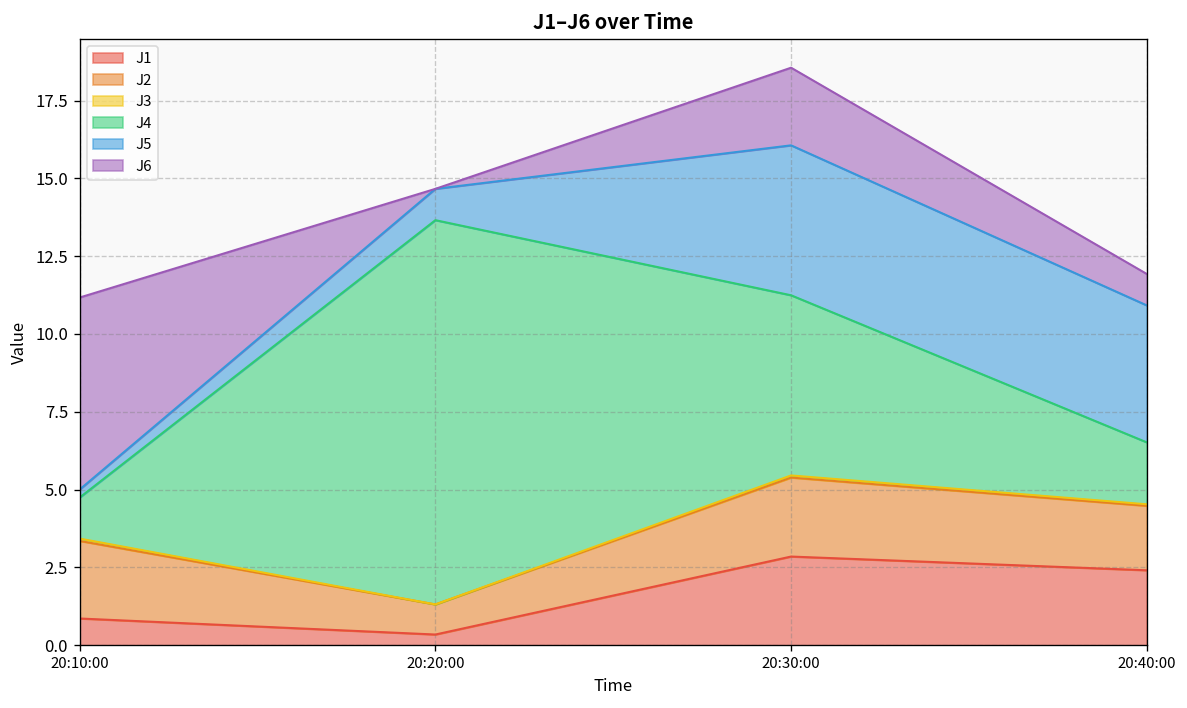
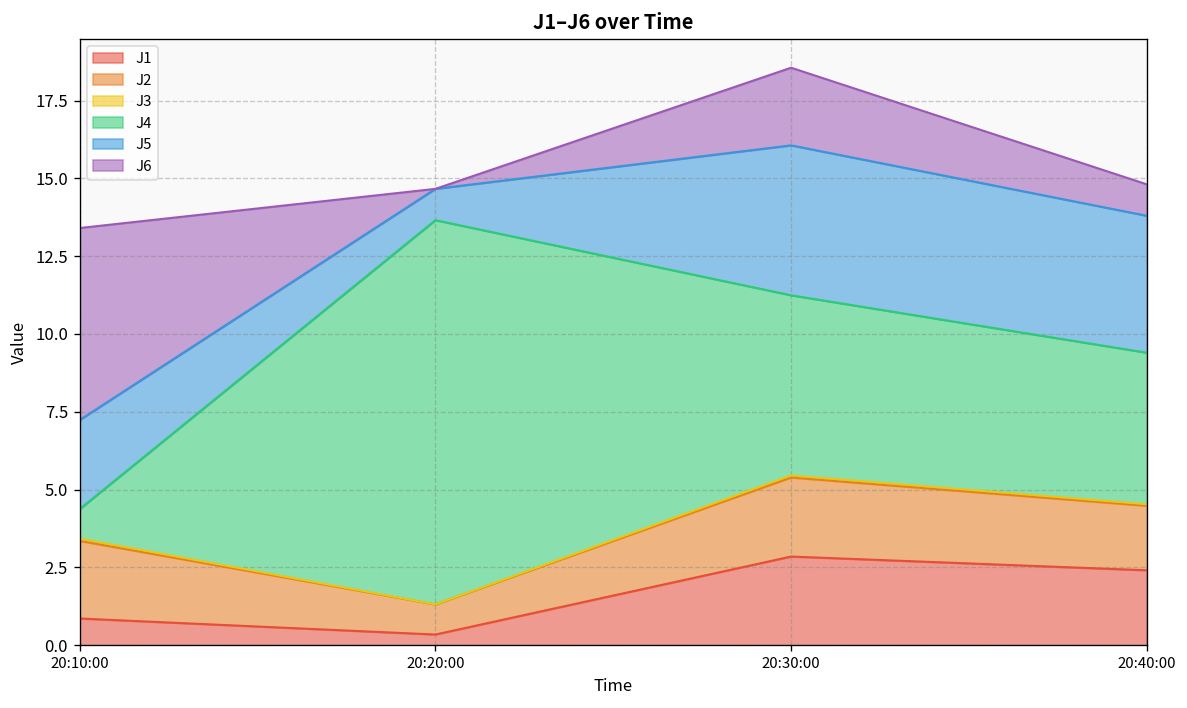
  {
    "J4": {
-     "20:10:00": 1.3,
+     "20:10:00": 0.9,
      "20:20:00": 12.3,
      "20:30:00": 5.8,
-     "20:40:00": 2.0
+     "20:40:00": 4.9
    },
    "J5": {
-     "20:10:00": 0.3,
+     "20:10:00": 2.9,
      "20:30:00": 4.8,
      "20:40:00": 4.4
    },
    "J6": {
      "20:10:00": 6.2,
      "20:30:00": 2.5,
      "20:40:00": 1.0
    }
  }
